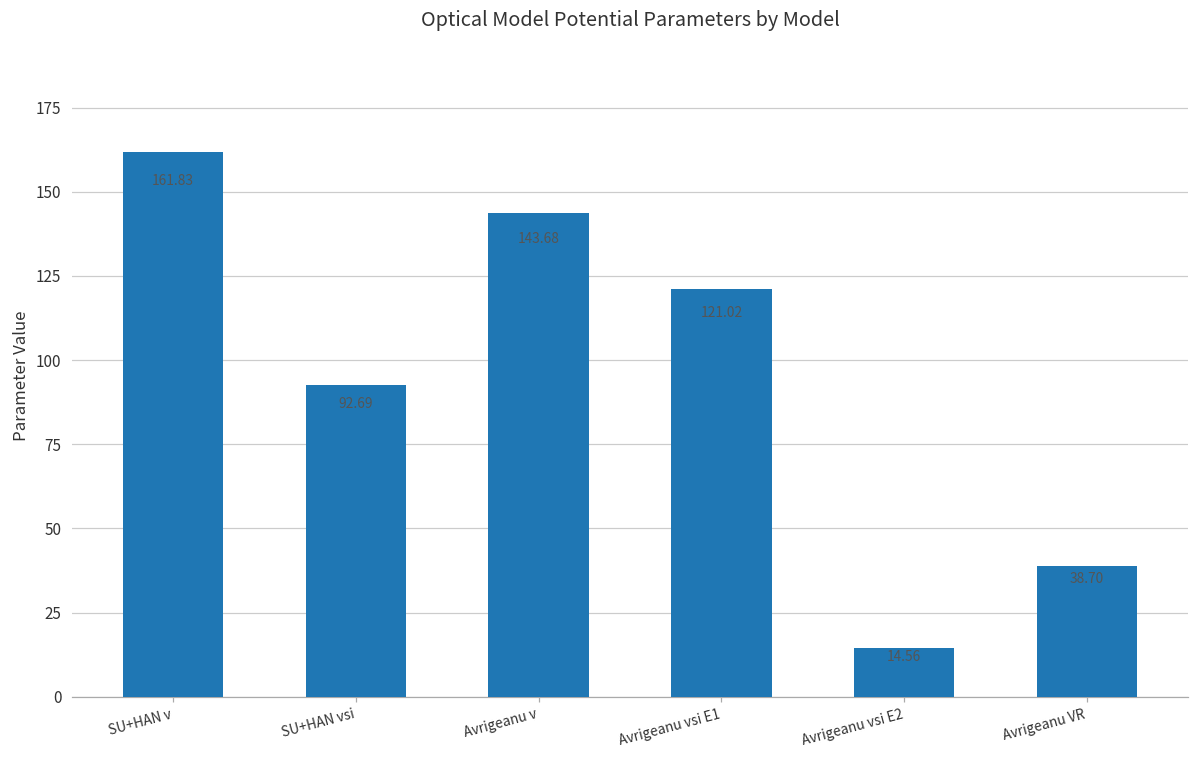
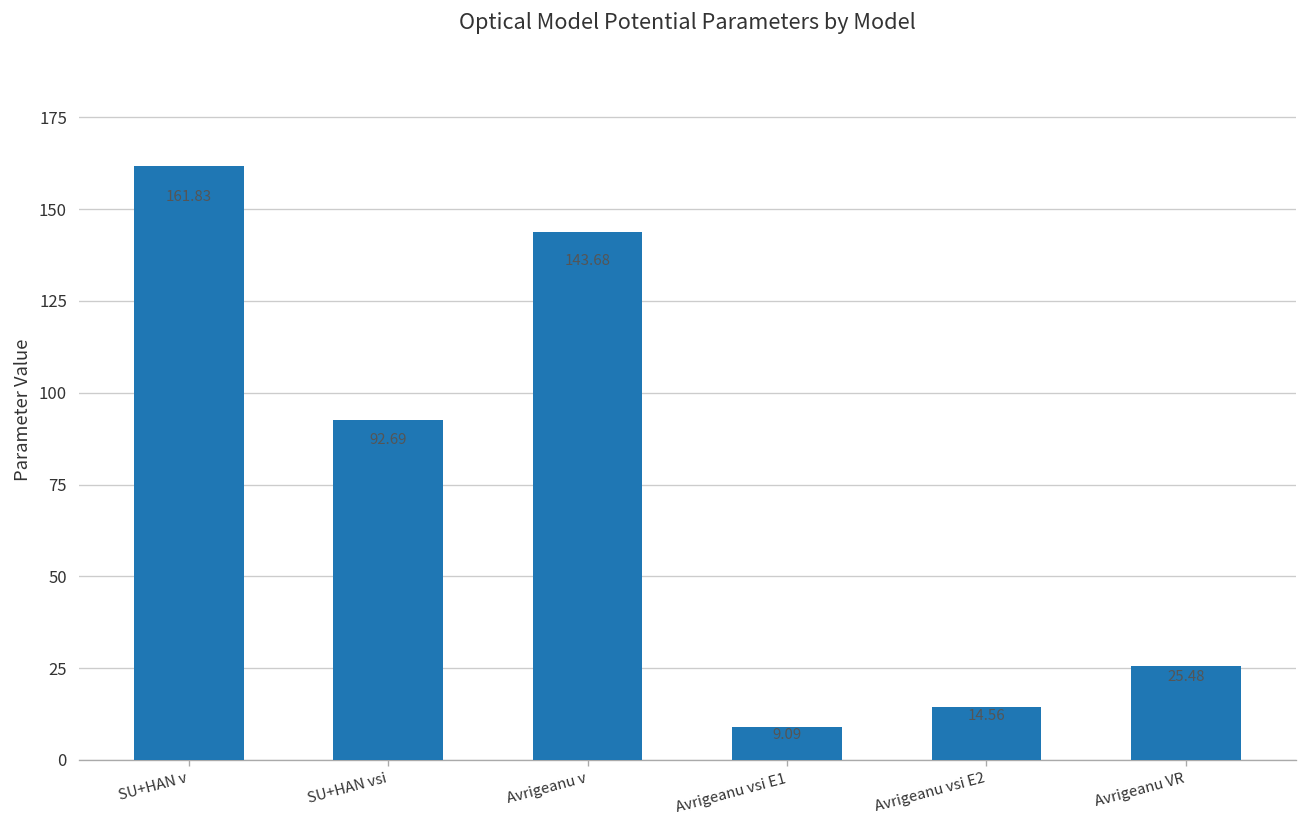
  {
    "SU+HAN v": 161.83,
    "SU+HAN vsi": 92.69,
    "Avrigeanu v": 143.68,
-   "Avrigeanu vsi E1": 121.02,
+   "Avrigeanu vsi E1": 9.09,
    "Avrigeanu vsi E2": 14.56,
-   "Avrigeanu VR": 38.70
+   "Avrigeanu VR": 25.48
  }
